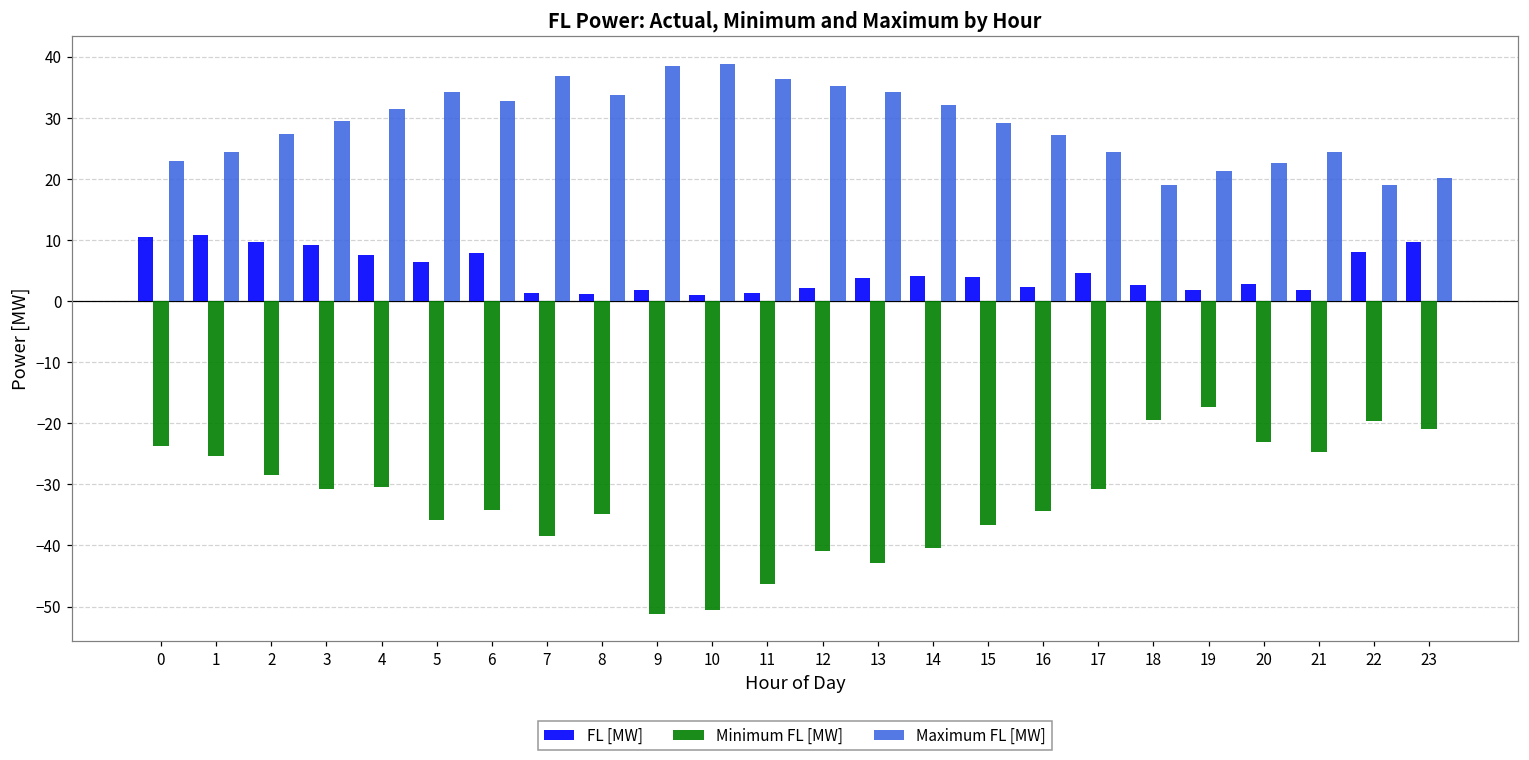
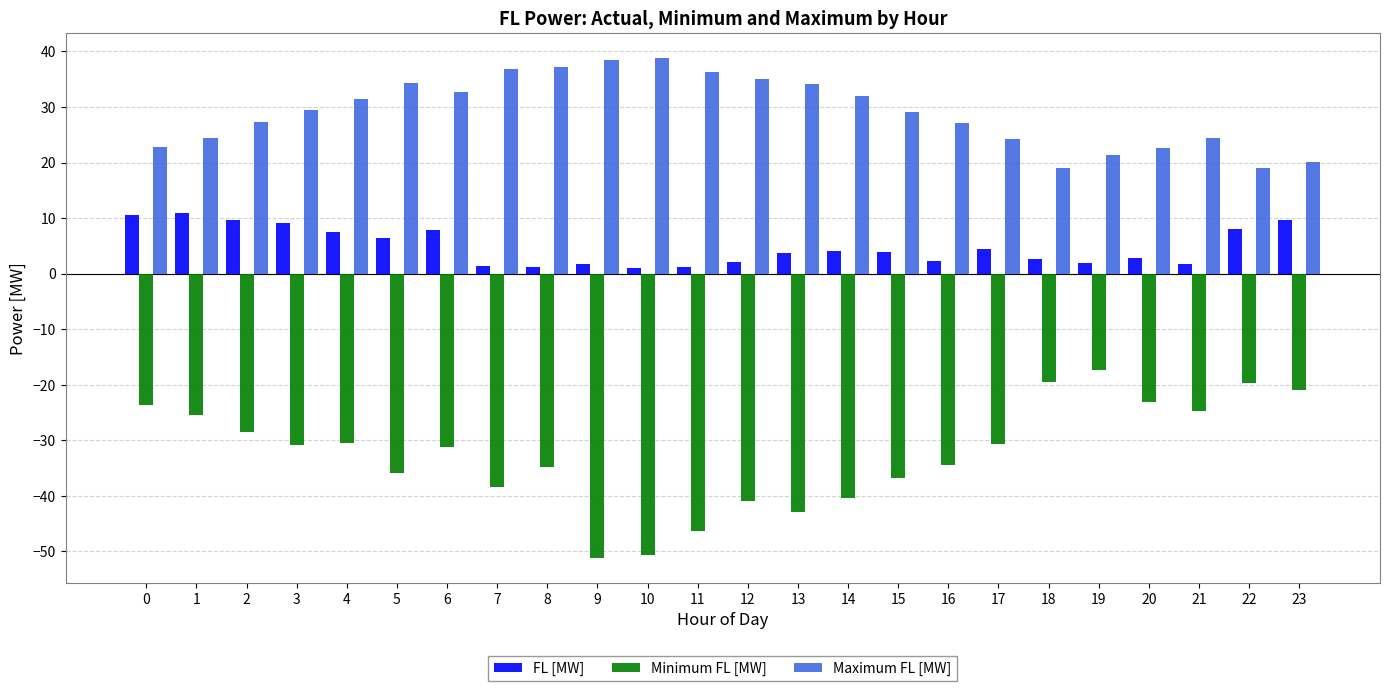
  {
    "FL [MW]": {
      "0": 10,
      "1": 11,
      "2": 10,
      "3": 9,
      "4": 8,
      "5": 6,
      "6": 8,
      "7": 1,
      "8": 1,
      "9": 2,
      "10": 1,
      "11": 1,
      "12": 2,
      "13": 4,
      "14": 4,
      "15": 4,
      "16": 2,
      "17": 5,
      "18": 3,
      "19": 2,
      "20": 3,
      "21": 2,
      "22": 8,
      "23": 10
    },
    "Minimum FL [MW]": {
      "0": -24,
      "1": -25,
      "2": -29,
      "3": -31,
      "4": -30,
      "5": -36,
-     "6": -34,
+     "6": -31,
      "7": -38,
      "8": -35,
      "9": -51,
      "10": -51,
      "11": -46,
      "12": -41,
      "13": -43,
      "14": -40,
      "15": -37,
      "16": -34,
      "17": -31,
      "18": -20,
      "19": -17,
      "20": -23,
      "21": -25,
      "22": -20,
      "23": -21
    },
    "Maximum FL [MW]": {
      "0": 23,
      "1": 24,
      "2": 27,
      "3": 29,
      "4": 31,
      "5": 34,
      "6": 33,
      "7": 37,
-     "8": 34,
+     "8": 37,
      "9": 39,
      "10": 39,
      "11": 36,
      "12": 35,
      "13": 34,
      "14": 32,
      "15": 29,
      "16": 27,
      "17": 24,
      "18": 19,
      "19": 21,
      "20": 23,
      "21": 24,
      "22": 19,
      "23": 20
    }
  }
